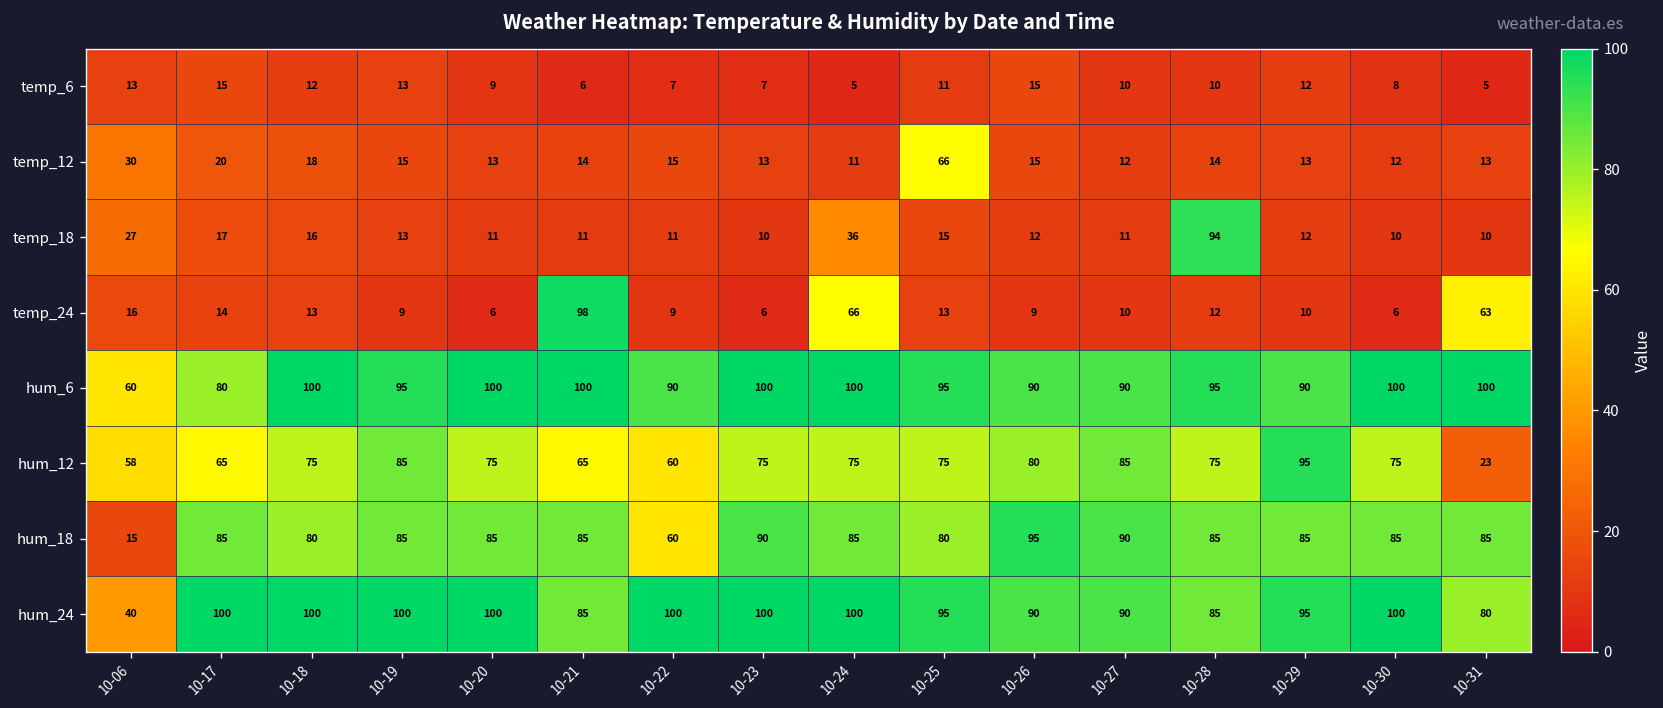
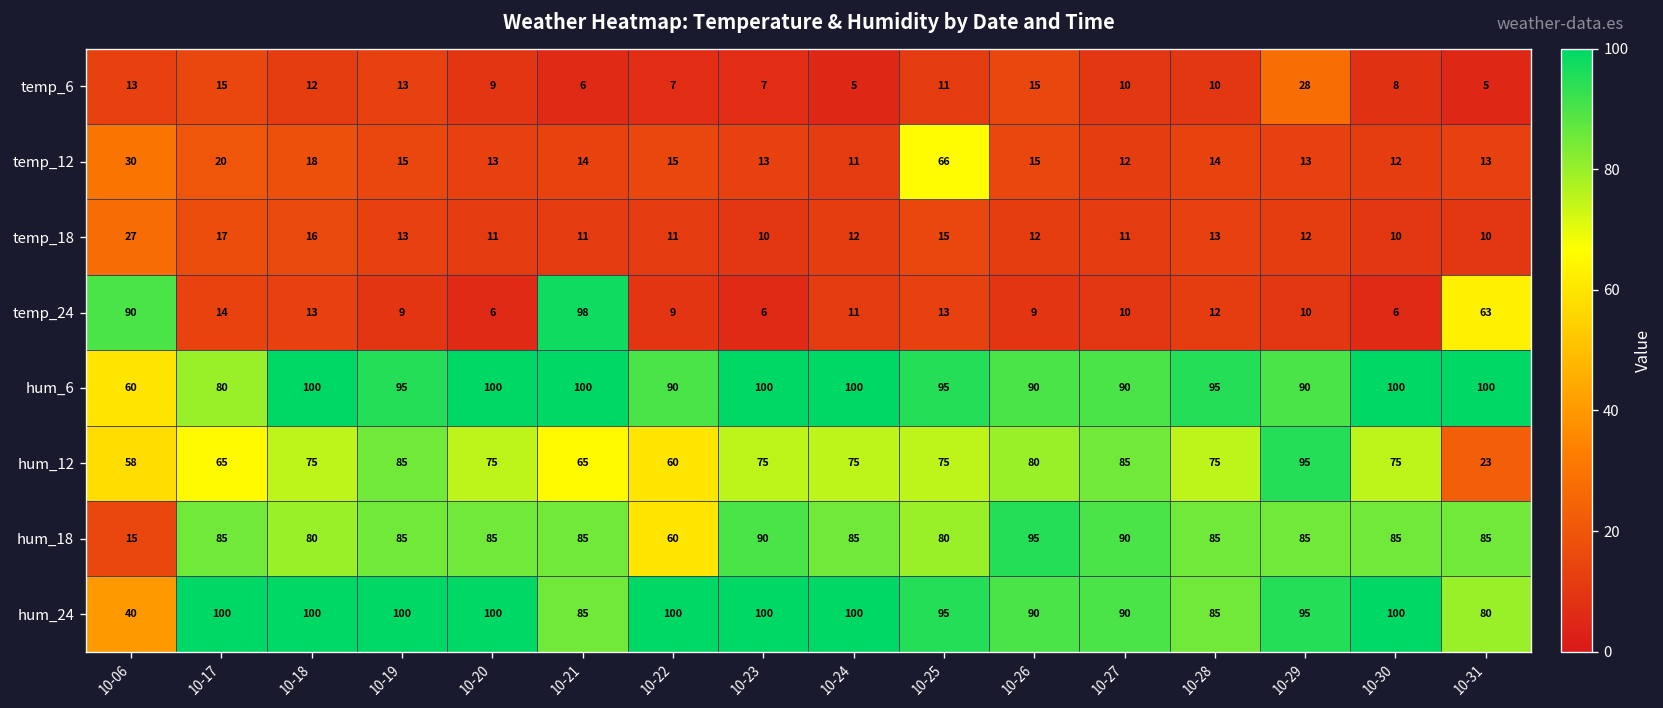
  {
    "temp_6": {
      "10-06": 13,
      "10-17": 15,
      "10-18": 12,
      "10-19": 13,
      "10-20": 9,
      "10-21": 6,
      "10-22": 7,
      "10-23": 7,
      "10-24": 5,
      "10-25": 11,
      "10-26": 15,
      "10-27": 10,
      "10-28": 10,
-     "10-29": 12,
+     "10-29": 28,
      "10-30": 8,
      "10-31": 5
    },
    "temp_12": {
      "10-06": 30,
      "10-17": 20,
      "10-18": 18,
      "10-19": 15,
      "10-20": 13,
      "10-21": 14,
      "10-22": 15,
      "10-23": 13,
      "10-24": 11,
      "10-25": 66,
      "10-26": 15,
      "10-27": 12,
      "10-28": 14,
      "10-29": 13,
      "10-30": 12,
      "10-31": 13
    },
    "temp_18": {
      "10-06": 27,
      "10-17": 17,
      "10-18": 16,
      "10-19": 13,
      "10-20": 11,
      "10-21": 11,
      "10-22": 11,
      "10-23": 10,
-     "10-24": 36,
+     "10-24": 12,
      "10-25": 15,
      "10-26": 12,
      "10-27": 11,
-     "10-28": 94,
+     "10-28": 13,
      "10-29": 12,
      "10-30": 10,
      "10-31": 10
    },
    "temp_24": {
-     "10-06": 16,
+     "10-06": 90,
      "10-17": 14,
      "10-18": 13,
      "10-19": 9,
      "10-20": 6,
      "10-21": 98,
      "10-22": 9,
      "10-23": 6,
-     "10-24": 66,
+     "10-24": 11,
      "10-25": 13,
      "10-26": 9,
      "10-27": 10,
      "10-28": 12,
      "10-29": 10,
      "10-30": 6,
      "10-31": 63
    },
    "hum_6": {
      "10-06": 60,
      "10-17": 80,
      "10-18": 100,
      "10-19": 95,
      "10-20": 100,
      "10-21": 100,
      "10-22": 90,
      "10-23": 100,
      "10-24": 100,
      "10-25": 95,
      "10-26": 90,
      "10-27": 90,
      "10-28": 95,
      "10-29": 90,
      "10-30": 100,
      "10-31": 100
    },
    "hum_12": {
      "10-06": 58,
      "10-17": 65,
      "10-18": 75,
      "10-19": 85,
      "10-20": 75,
      "10-21": 65,
      "10-22": 60,
      "10-23": 75,
      "10-24": 75,
      "10-25": 75,
      "10-26": 80,
      "10-27": 85,
      "10-28": 75,
      "10-29": 95,
      "10-30": 75,
      "10-31": 23
    },
    "hum_18": {
      "10-06": 15,
      "10-17": 85,
      "10-18": 80,
      "10-19": 85,
      "10-20": 85,
      "10-21": 85,
      "10-22": 60,
      "10-23": 90,
      "10-24": 85,
      "10-25": 80,
      "10-26": 95,
      "10-27": 90,
      "10-28": 85,
      "10-29": 85,
      "10-30": 85,
      "10-31": 85
    },
    "hum_24": {
      "10-06": 40,
      "10-17": 100,
      "10-18": 100,
      "10-19": 100,
      "10-20": 100,
      "10-21": 85,
      "10-22": 100,
      "10-23": 100,
      "10-24": 100,
      "10-25": 95,
      "10-26": 90,
      "10-27": 90,
      "10-28": 85,
      "10-29": 95,
      "10-30": 100,
      "10-31": 80
    }
  }
